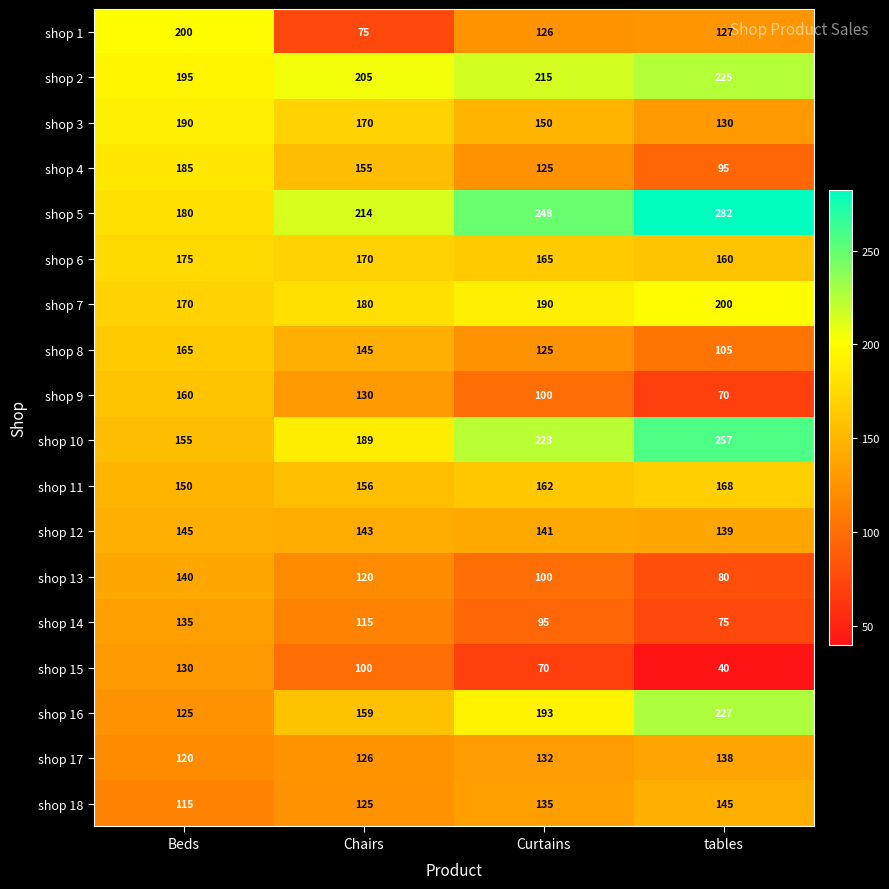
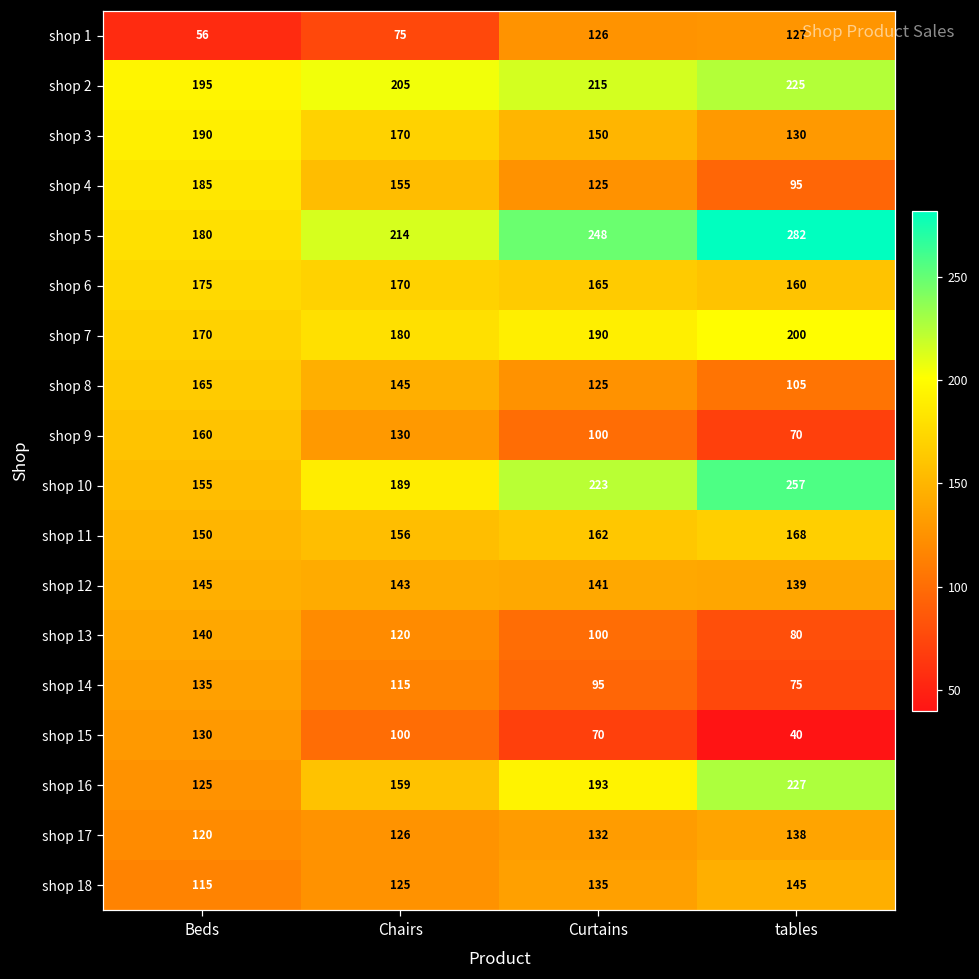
  {
    "shop 1": {
-     "Beds": 200,
+     "Beds": 56,
      "Chairs": 75,
      "Curtains": 126,
      "tables": 127
    },
    "shop 2": {
      "Beds": 195,
      "Chairs": 205,
      "Curtains": 215,
      "tables": 225
    },
    "shop 3": {
      "Beds": 190,
      "Chairs": 170,
      "Curtains": 150,
      "tables": 130
    },
    "shop 4": {
      "Beds": 185,
      "Chairs": 155,
      "Curtains": 125,
      "tables": 95
    },
    "shop 5": {
      "Beds": 180,
      "Chairs": 214,
      "Curtains": 248,
      "tables": 282
    },
    "shop 6": {
      "Beds": 175,
      "Chairs": 170,
      "Curtains": 165,
      "tables": 160
    },
    "shop 7": {
      "Beds": 170,
      "Chairs": 180,
      "Curtains": 190,
      "tables": 200
    },
    "shop 8": {
      "Beds": 165,
      "Chairs": 145,
      "Curtains": 125,
      "tables": 105
    },
    "shop 9": {
      "Beds": 160,
      "Chairs": 130,
      "Curtains": 100,
      "tables": 70
    },
    "shop 10": {
      "Beds": 155,
      "Chairs": 189,
      "Curtains": 223,
      "tables": 257
    },
    "shop 11": {
      "Beds": 150,
      "Chairs": 156,
      "Curtains": 162,
      "tables": 168
    },
    "shop 12": {
      "Beds": 145,
      "Chairs": 143,
      "Curtains": 141,
      "tables": 139
    },
    "shop 13": {
      "Beds": 140,
      "Chairs": 120,
      "Curtains": 100,
      "tables": 80
    },
    "shop 14": {
      "Beds": 135,
      "Chairs": 115,
      "Curtains": 95,
      "tables": 75
    },
    "shop 15": {
      "Beds": 130,
      "Chairs": 100,
      "Curtains": 70,
      "tables": 40
    },
    "shop 16": {
      "Beds": 125,
      "Chairs": 159,
      "Curtains": 193,
      "tables": 227
    },
    "shop 17": {
      "Beds": 120,
      "Chairs": 126,
      "Curtains": 132,
      "tables": 138
    },
    "shop 18": {
      "Beds": 115,
      "Chairs": 125,
      "Curtains": 135,
      "tables": 145
    }
  }
